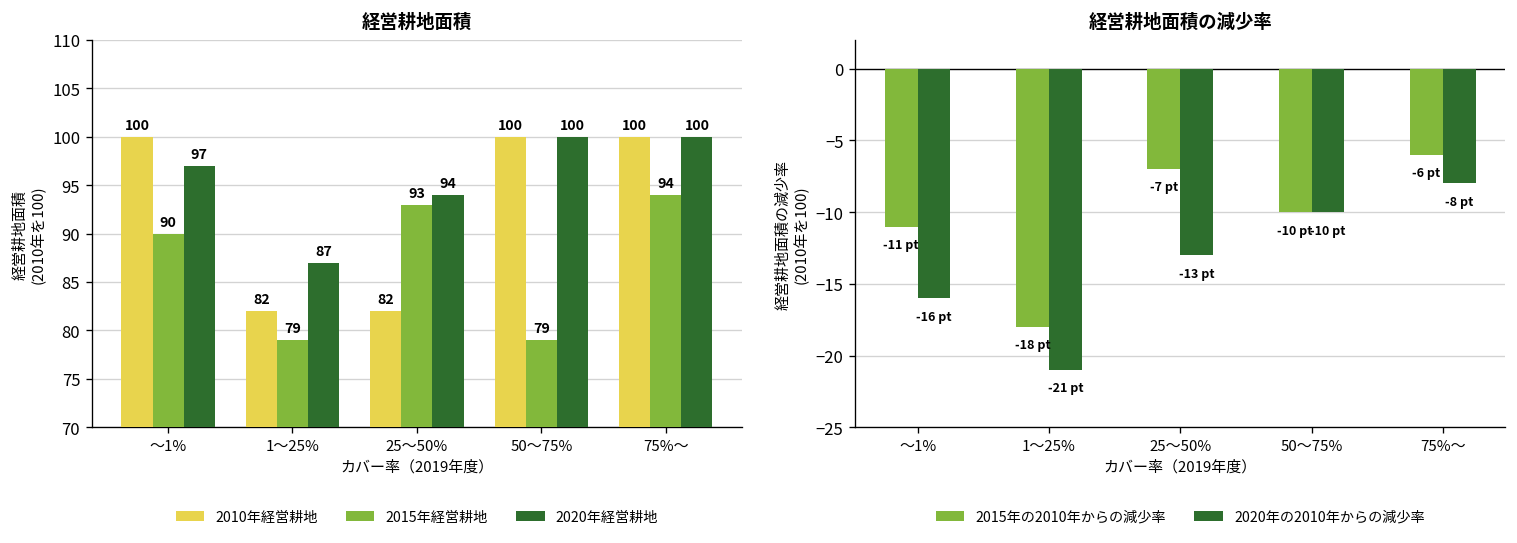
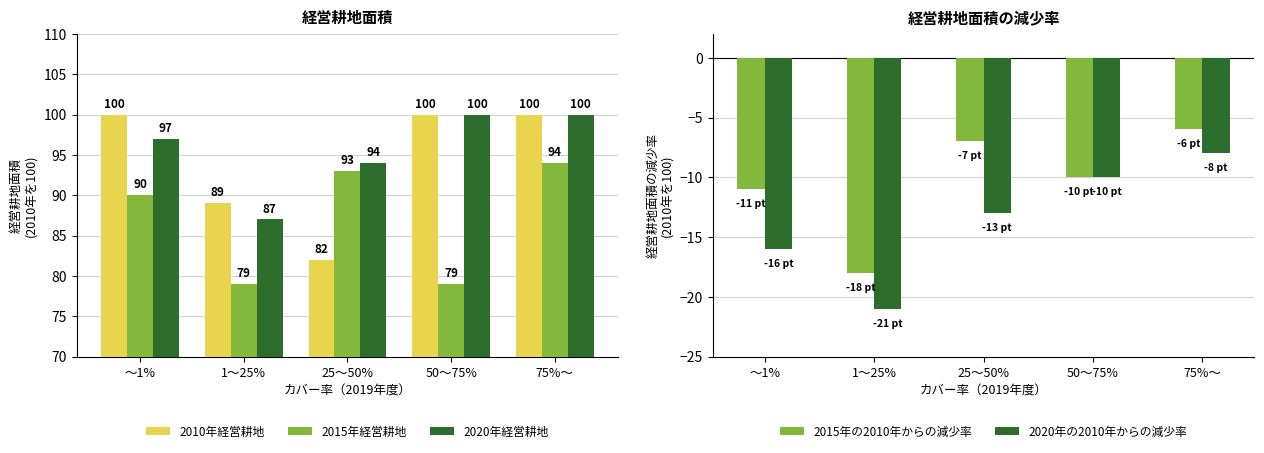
  {
    "経営耕地面積": {
      "2010年経営耕地": {
        "〜1%": 100,
-       "1〜25%": 82,
+       "1〜25%": 89,
        "25〜50%": 82,
        "50〜75%": 100,
        "75%〜": 100
      },
      "2015年経営耕地": {
        "〜1%": 90,
        "1〜25%": 79,
        "25〜50%": 93,
        "50〜75%": 79,
        "75%〜": 94
      },
      "2020年経営耕地": {
        "〜1%": 97,
        "1〜25%": 87,
        "25〜50%": 94,
        "50〜75%": 100,
        "75%〜": 100
      }
    },
    "経営耕地面積の減少率": {
      "2015年の2010年からの減少率": {
        "〜1%": -11,
        "1〜25%": -18,
        "25〜50%": -7,
        "50〜75%": -10,
        "75%〜": -6
      },
      "2020年の2010年からの減少率": {
        "〜1%": -16,
        "1〜25%": -21,
        "25〜50%": -13,
        "50〜75%": -10,
        "75%〜": -8
      }
    }
  }
